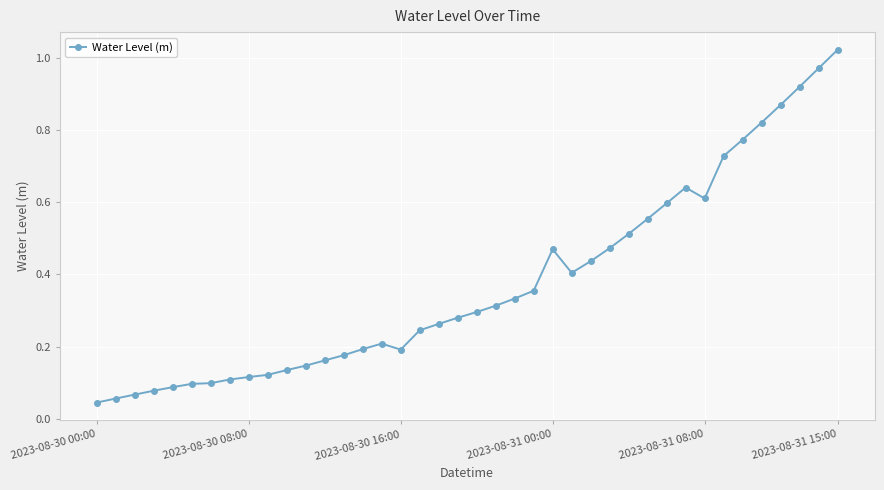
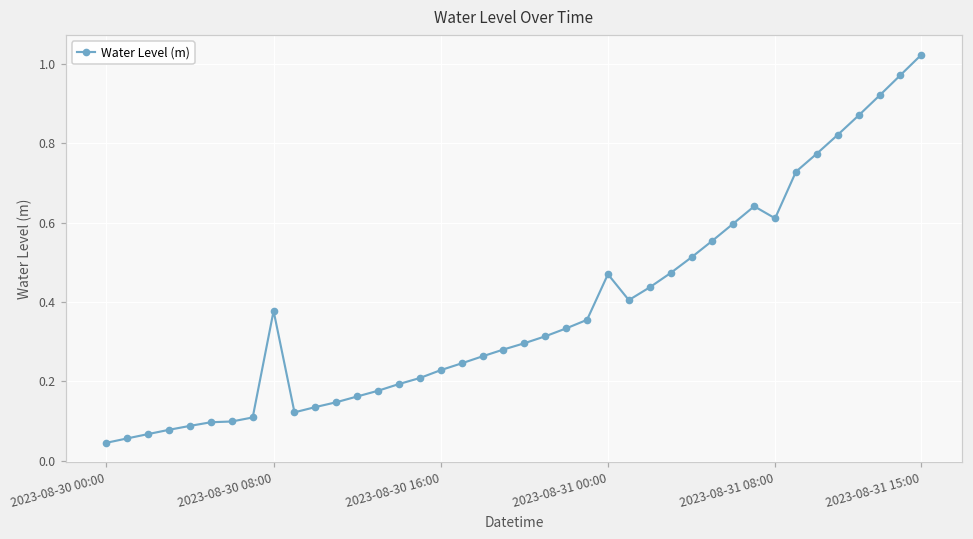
  {
    "2023-08-30 00:00": 0.04,
-   "2023-08-30 08:00": 0.12,
-   "2023-08-30 16:00": 0.19,
+   "2023-08-30 08:00": 0.38,
+   "2023-08-30 16:00": 0.23,
    "2023-08-31 00:00": 0.47,
    "2023-08-31 08:00": 0.61,
    "2023-08-31 15:00": 1.02
  }
